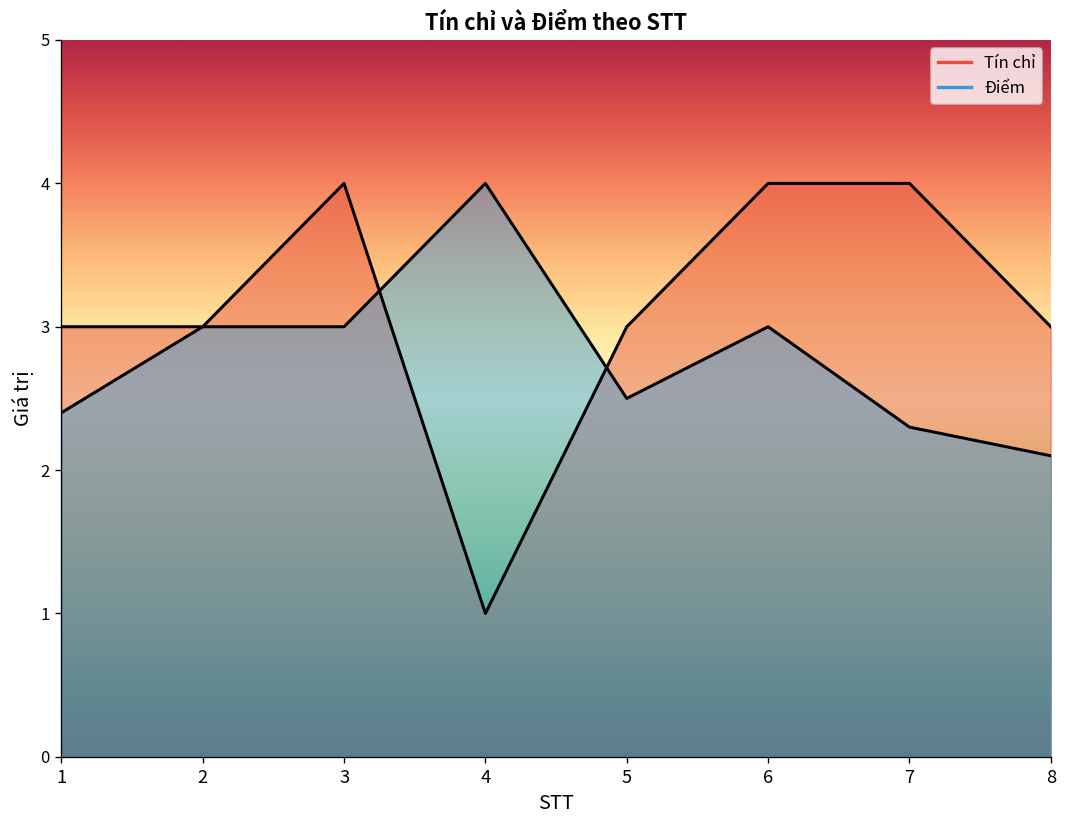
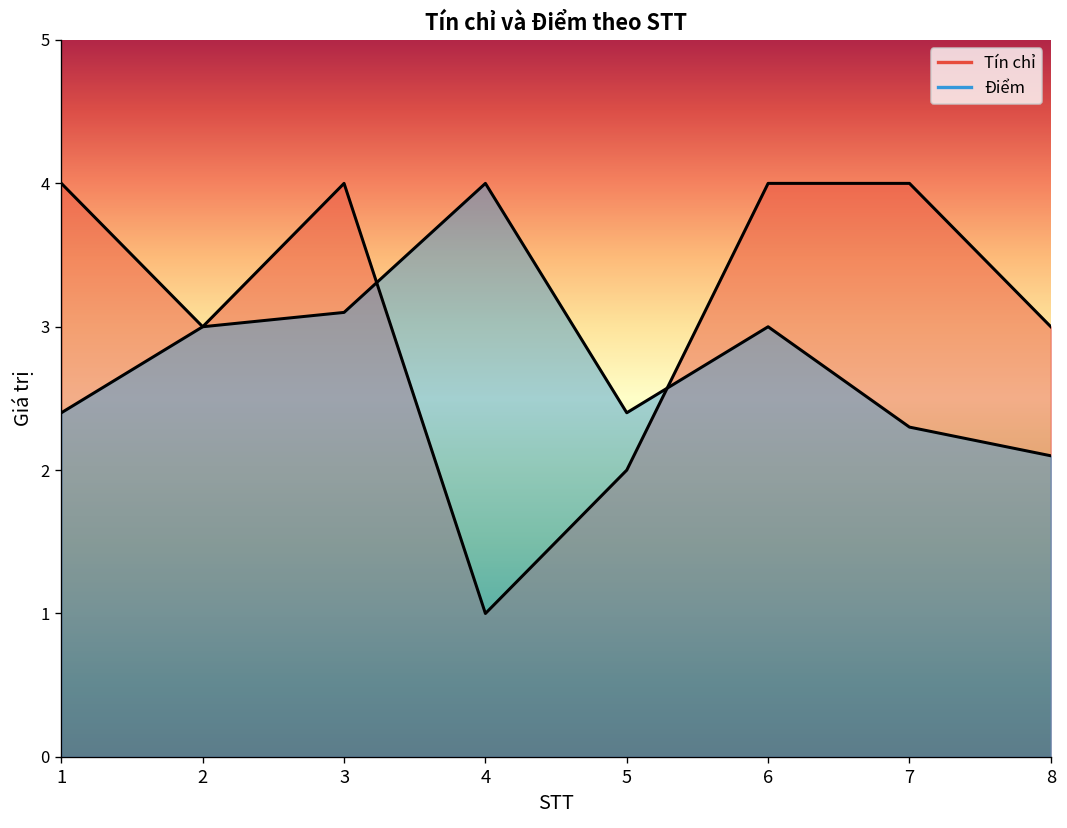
  {
    "Tín chỉ": {
-     "1": 3,
+     "1": 4,
      "3": 4,
      "4": 1,
-     "5": 3,
+     "5": 2,
      "6": 4,
      "7": 4,
      "8": 3
    },
    "Điểm": {
      "1": 2.4,
-     "3": 3.0,
+     "3": 3.1,
      "4": 4.0,
-     "5": 2.5,
+     "5": 2.4,
      "6": 3.0,
      "7": 2.3,
      "8": 2.1
    }
  }
